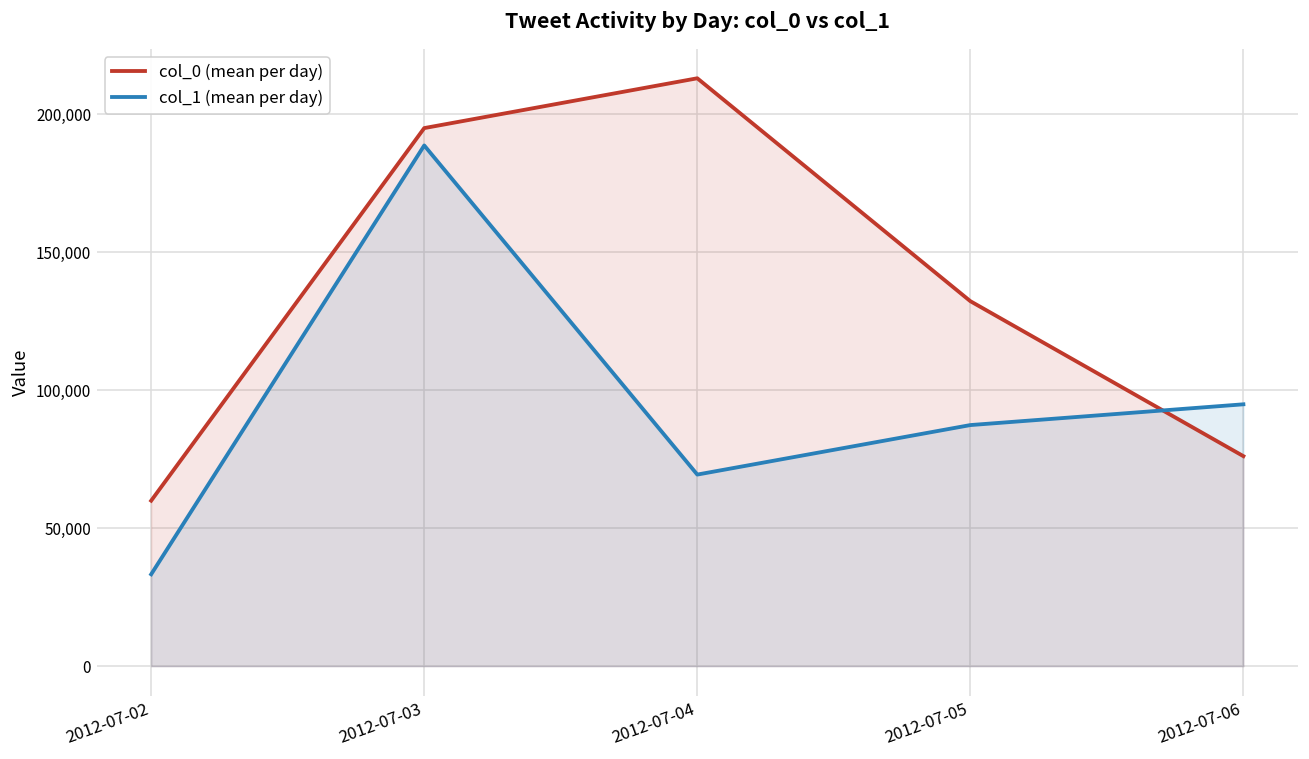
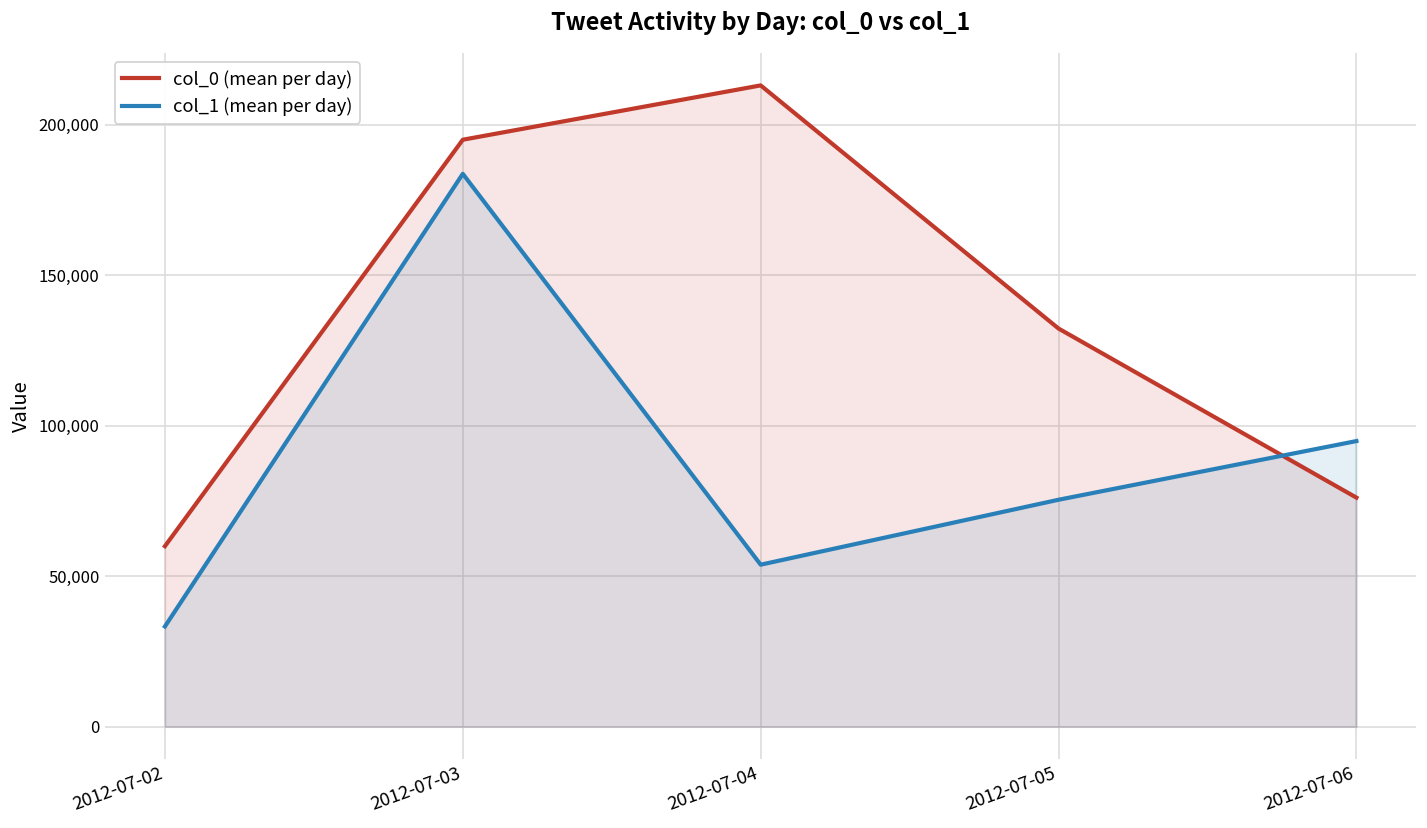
  {
    "col_0 (mean per day)": {
      "2012-07-02": "60,000",
      "2012-07-03": "195,000",
      "2012-07-04": "213,000",
      "2012-07-05": "132,000",
      "2012-07-06": "76,000"
    },
    "col_1 (mean per day)": {
      "2012-07-02": "33,000",
-     "2012-07-03": "189,000",
-     "2012-07-04": "69,000",
-     "2012-07-05": "87,000",
+     "2012-07-03": "184,000",
+     "2012-07-04": "54,000",
+     "2012-07-05": "75,000",
      "2012-07-06": "95,000"
    }
  }
